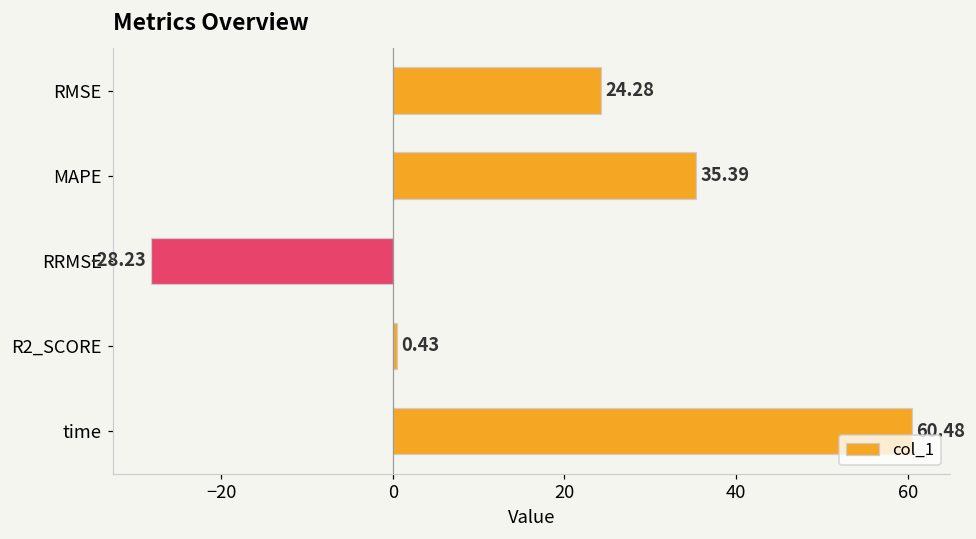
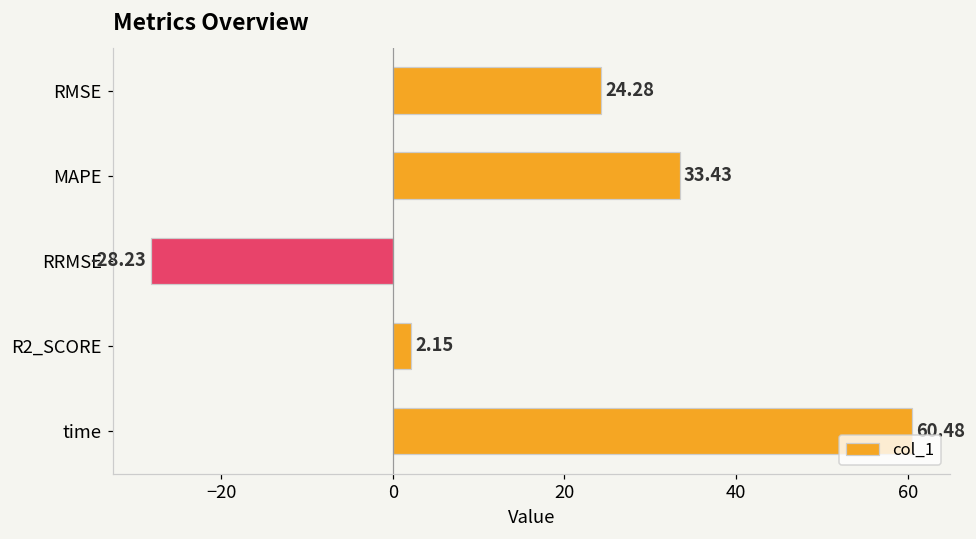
  {
    "RMSE": 24.28,
-   "MAPE": 35.39,
+   "MAPE": 33.43,
    "RRMSE": -28.23,
-   "R2_SCORE": 0.43
+   "R2_SCORE": 2.15
  }
